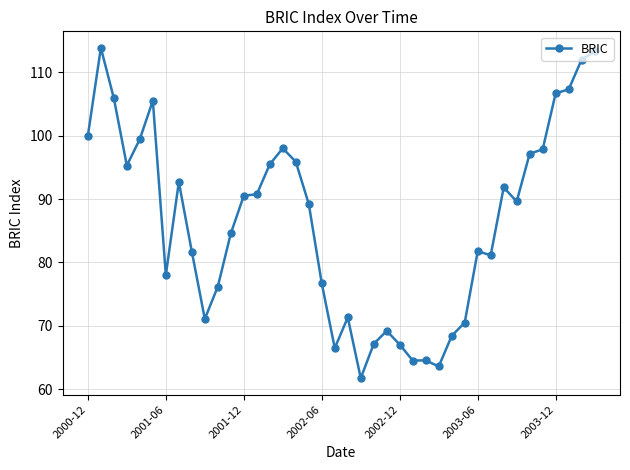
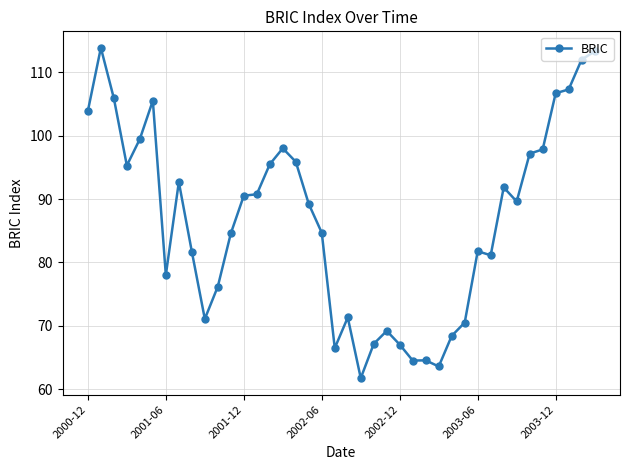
  {
-   "2000-12": 100,
+   "2000-12": 104,
    "2001-06": 78,
    "2001-12": 91,
-   "2002-06": 77,
+   "2002-06": 85,
    "2002-12": 67,
    "2003-06": 82,
    "2003-12": 107
  }
